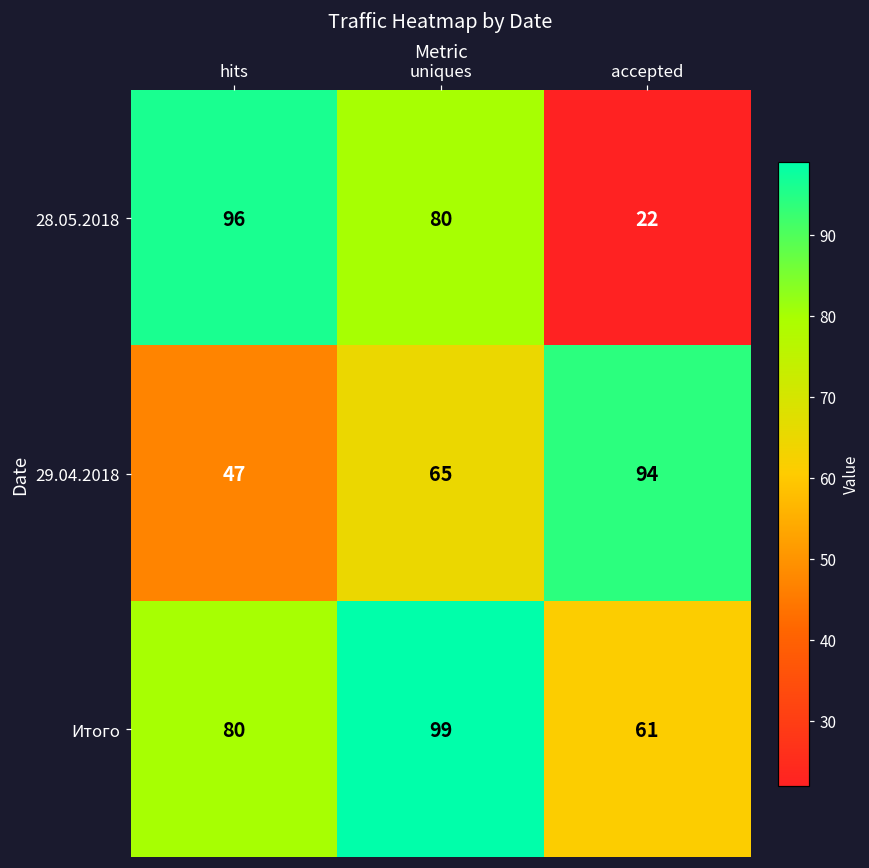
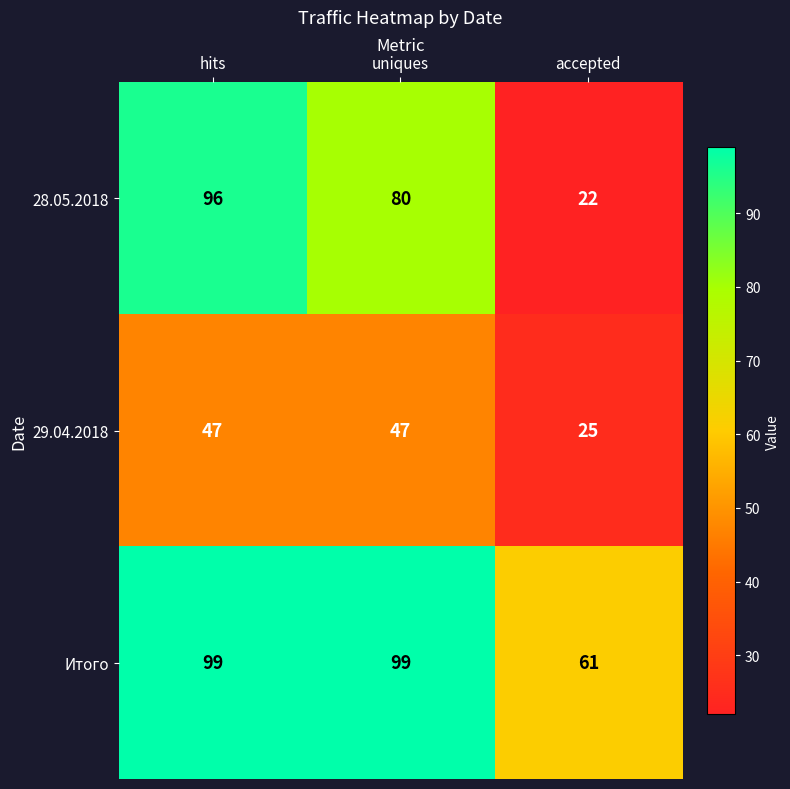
  {
    "28.05.2018": {
      "hits": 96,
      "uniques": 80,
      "accepted": 22
    },
    "29.04.2018": {
      "hits": 47,
-     "uniques": 65,
-     "accepted": 94
+     "uniques": 47,
+     "accepted": 25
    },
    "Итого": {
-     "hits": 80,
+     "hits": 99,
      "uniques": 99,
      "accepted": 61
    }
  }
